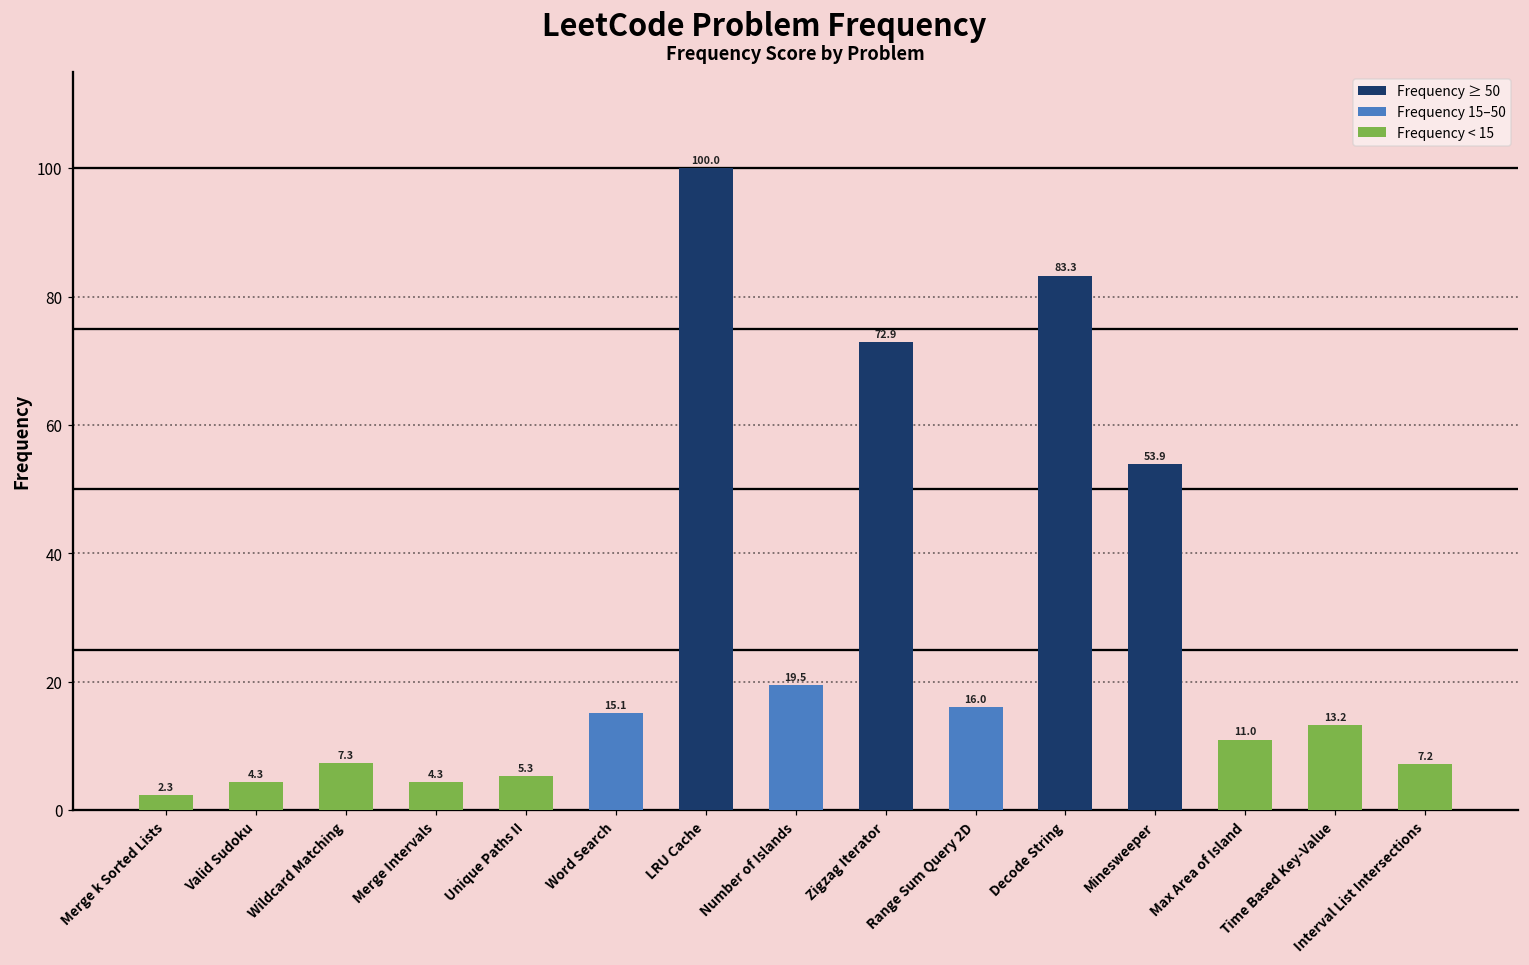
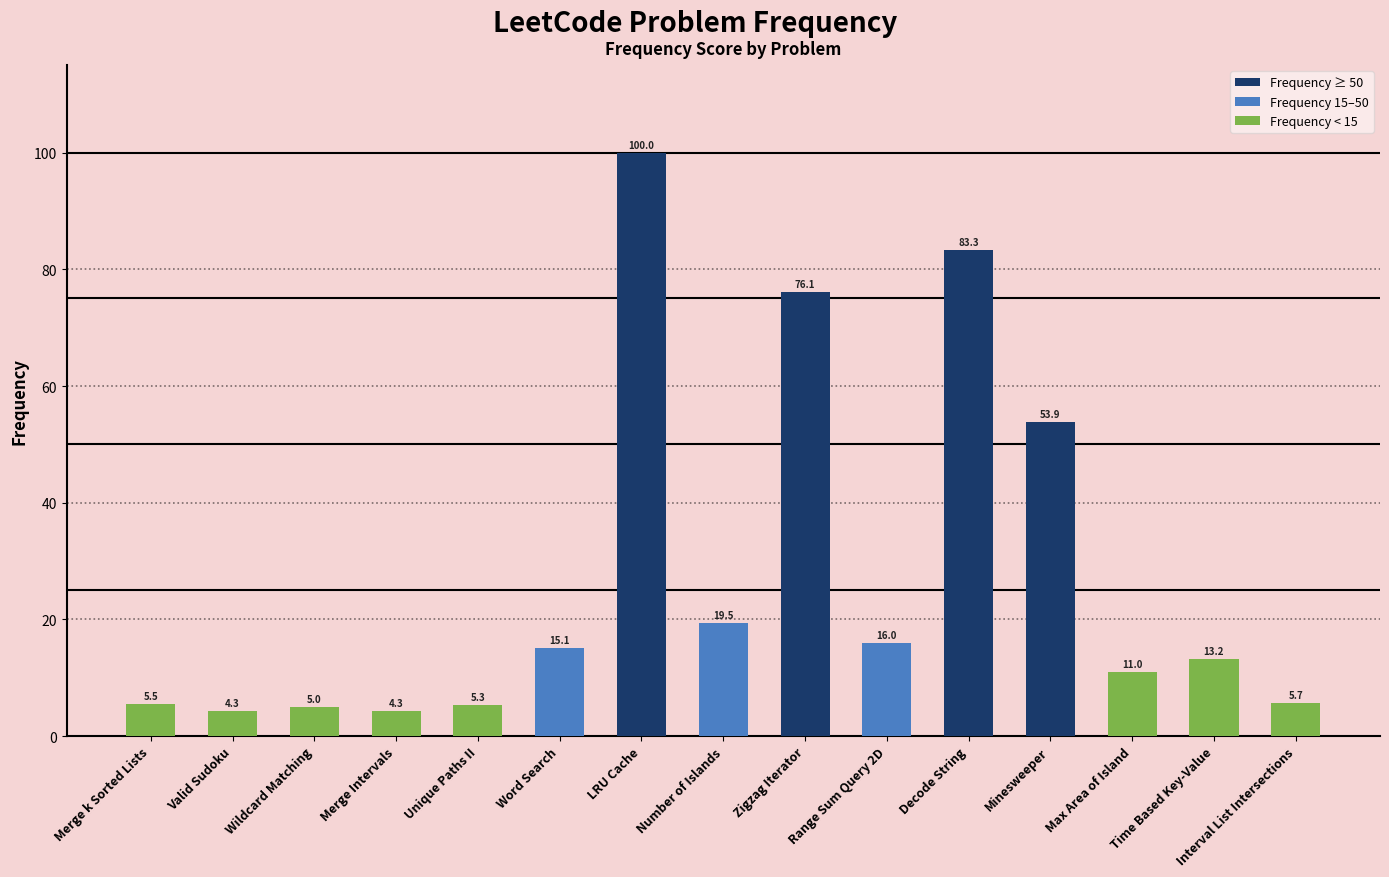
  {
-   "Merge k Sorted Lists": 2.3,
+   "Merge k Sorted Lists": 5.5,
    "Valid Sudoku": 4.3,
-   "Wildcard Matching": 7.3,
+   "Wildcard Matching": 5.0,
    "Merge Intervals": 4.3,
    "Unique Paths II": 5.3,
    "Word Search": 15.1,
    "LRU Cache": 100.0,
    "Number of Islands": 19.5,
-   "Zigzag Iterator": 72.9,
+   "Zigzag Iterator": 76.1,
    "Range Sum Query 2D": 16.0,
    "Decode String": 83.3,
    "Minesweeper": 53.9,
    "Max Area of Island": 11.0,
    "Time Based Key-Value": 13.2,
-   "Interval List Intersections": 7.2
+   "Interval List Intersections": 5.7
  }
